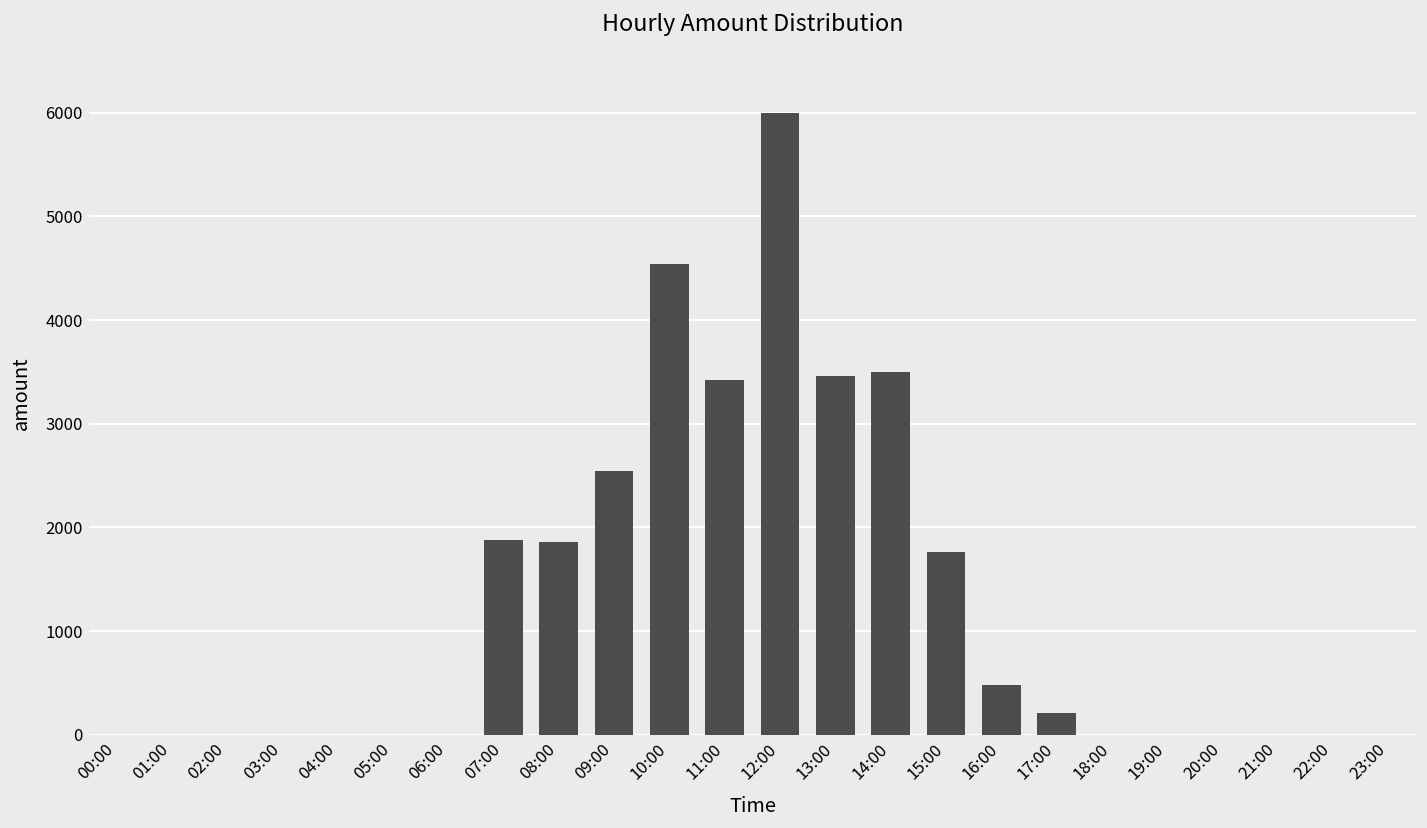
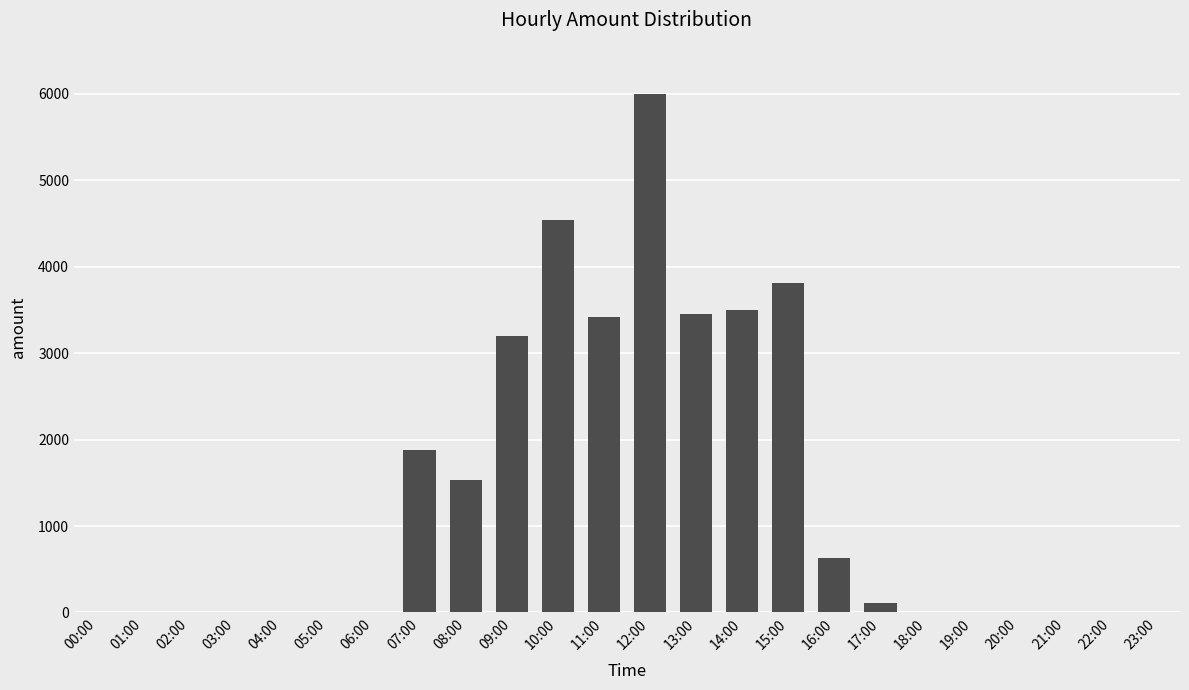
  {
    "00:00": 0,
    "01:00": 0,
    "02:00": 0,
    "03:00": 0,
    "04:00": 0,
    "05:00": 0,
    "06:00": 0,
    "07:00": 1900,
-   "08:00": 1900,
-   "09:00": 2500,
+   "08:00": 1500,
+   "09:00": 3200,
    "10:00": 4500,
    "11:00": 3400,
    "12:00": 6000,
    "13:00": 3500,
    "14:00": 3500,
-   "15:00": 1800,
-   "16:00": 500,
-   "17:00": 200,
+   "15:00": 3800,
+   "16:00": 600,
+   "17:00": 100,
    "18:00": 0,
    "19:00": 0,
    "20:00": 0,
    "21:00": 0,
    "22:00": 0,
    "23:00": 0
  }
